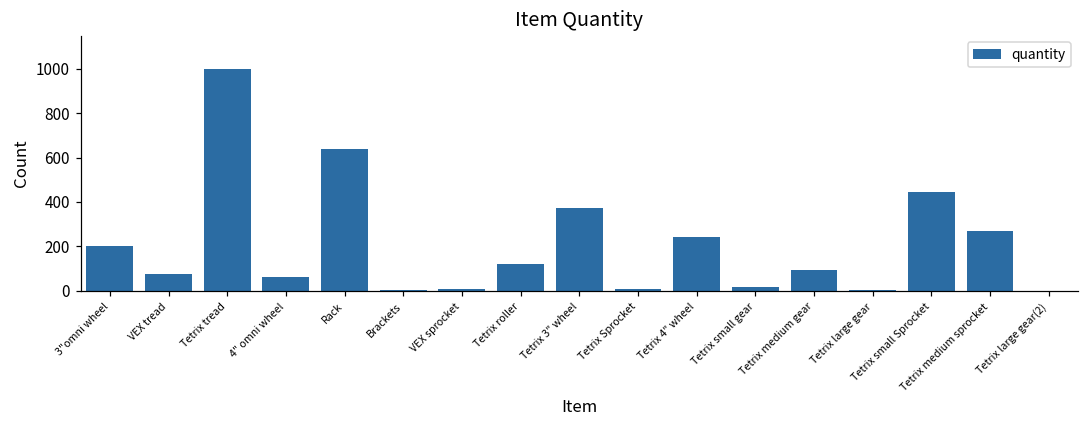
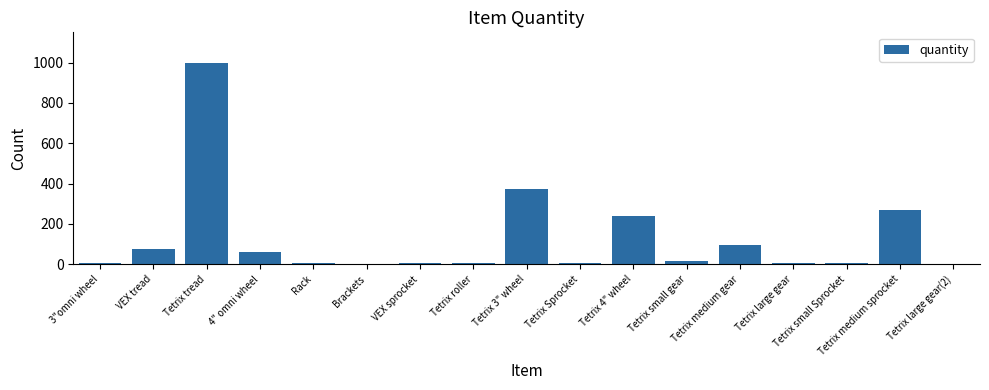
  {
-   "3\"omni wheel": 200,
+   "3\"omni wheel": 10,
    "VEX tread": 80,
    "Tetrix tread": 1000,
    "4\" omni wheel": 60,
-   "Rack": 640,
-   "Tetrix roller": 120,
+   "Rack": 10,
+   "Tetrix roller": 10,
    "Tetrix 3\" wheel": 370,
    "Tetrix 4\" wheel": 240,
    "Tetrix small gear": 20,
    "Tetrix medium gear": 100,
-   "Tetrix small Sprocket": 450,
+   "Tetrix small Sprocket": 0,
    "Tetrix medium sprocket": 270,
    "Tetrix large gear(2)": 0
  }
